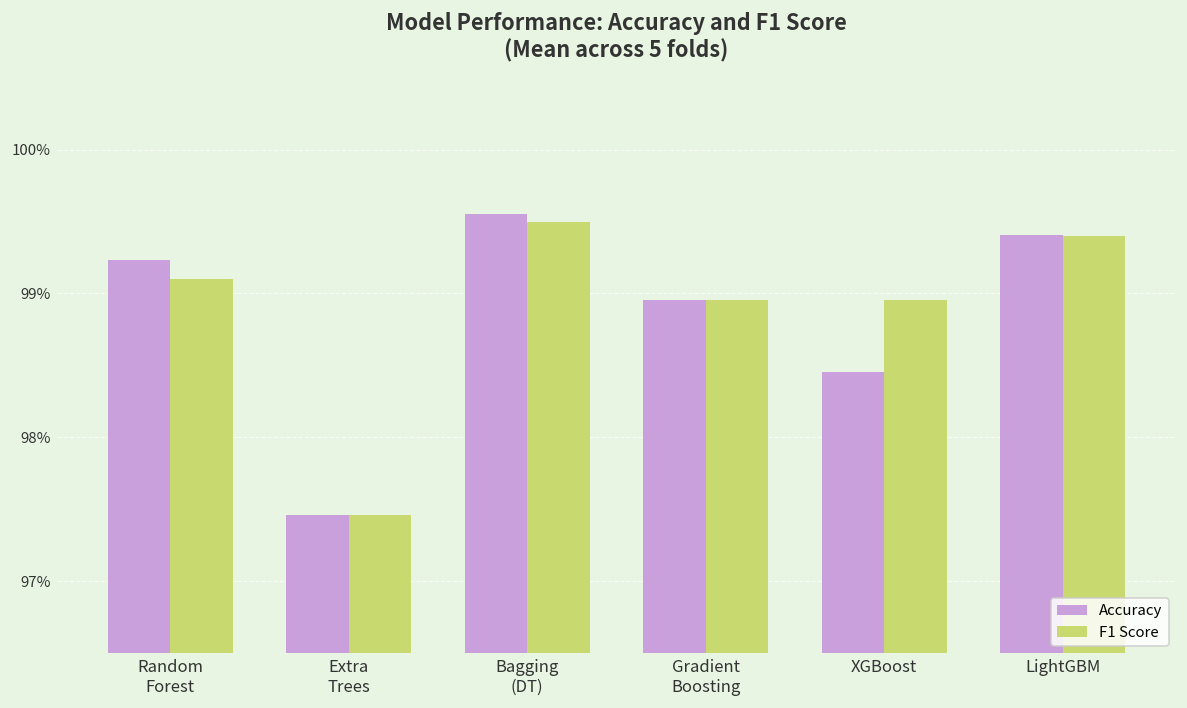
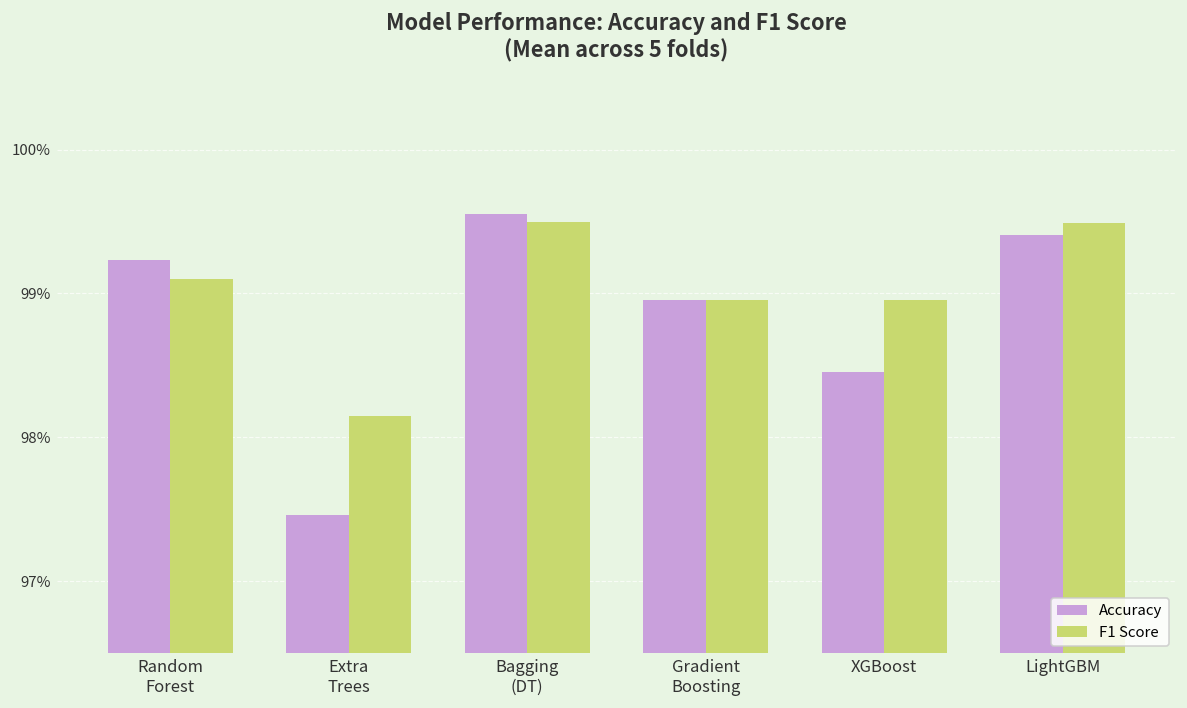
  {
    "Accuracy": {
      "Random Forest": "99.23%",
      "Extra Trees": "97.46%",
      "Bagging (DT)": "99.55%",
      "Gradient Boosting": "98.96%",
      "XGBoost": "98.45%",
      "LightGBM": "99.40%"
    },
    "F1 Score": {
      "Random Forest": "99.10%",
-     "Extra Trees": "97.46%",
+     "Extra Trees": "98.15%",
      "Bagging (DT)": "99.50%",
      "Gradient Boosting": "98.95%",
      "XGBoost": "98.95%",
-     "LightGBM": "99.40%"
+     "LightGBM": "99.49%"
    }
  }
